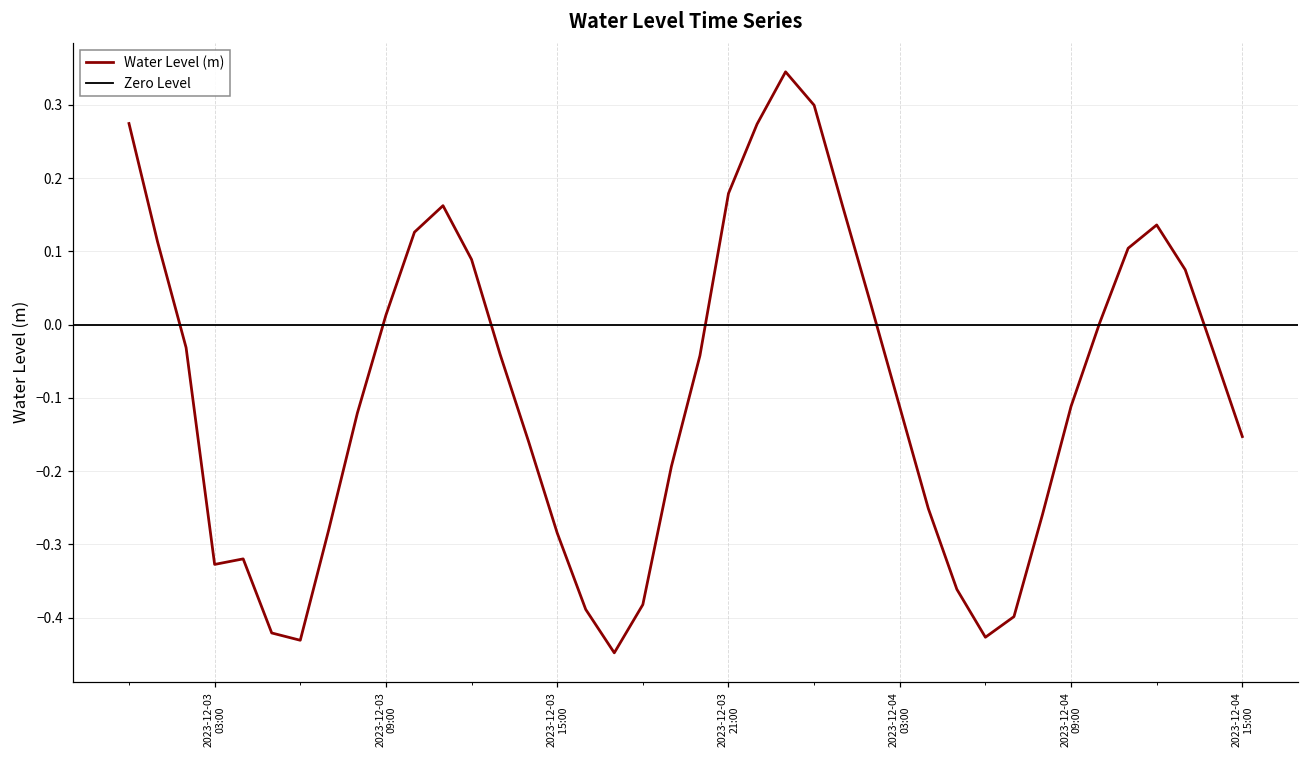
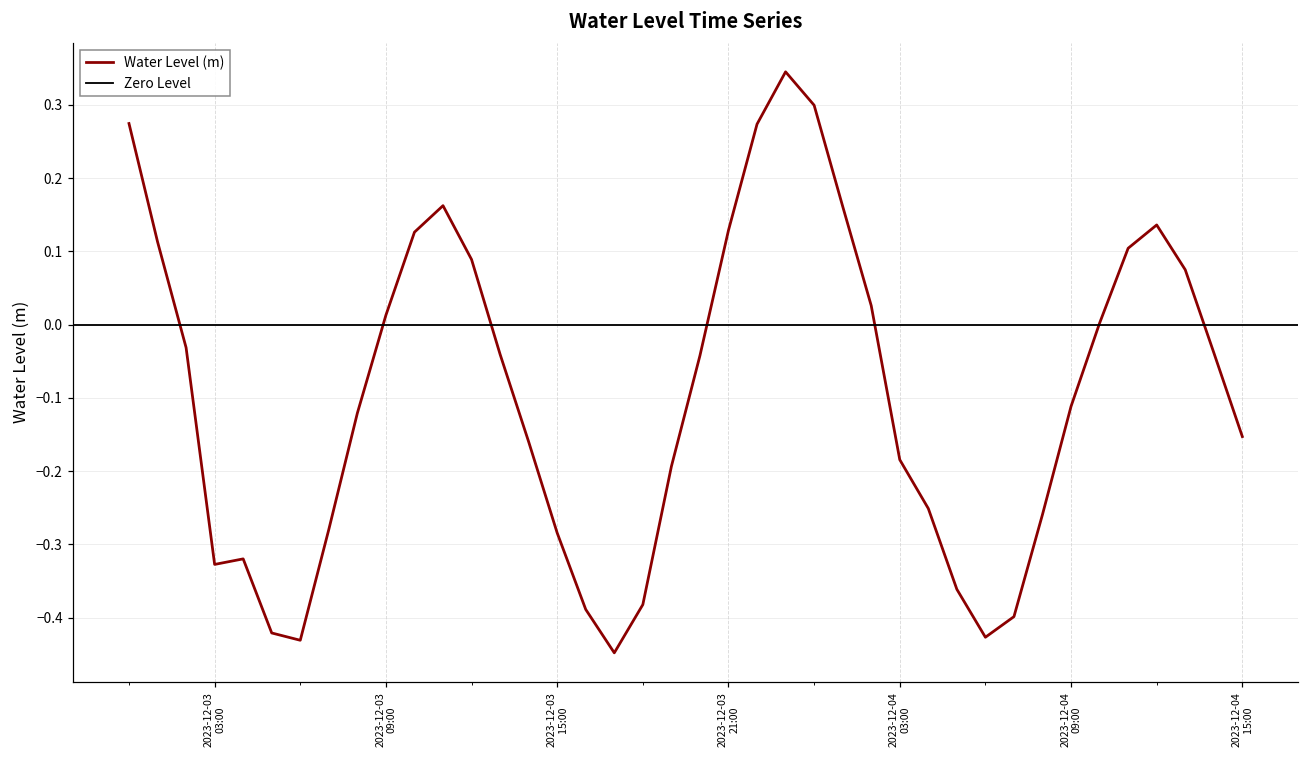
  {
    "2023-12-03 03:00": -0.33,
    "2023-12-03 09:00": 0.01,
    "2023-12-03 15:00": -0.28,
-   "2023-12-03 21:00": 0.18,
-   "2023-12-04 03:00": -0.11,
+   "2023-12-03 21:00": 0.13,
+   "2023-12-04 03:00": -0.18,
    "2023-12-04 09:00": -0.11,
    "2023-12-04 15:00": -0.15
  }
